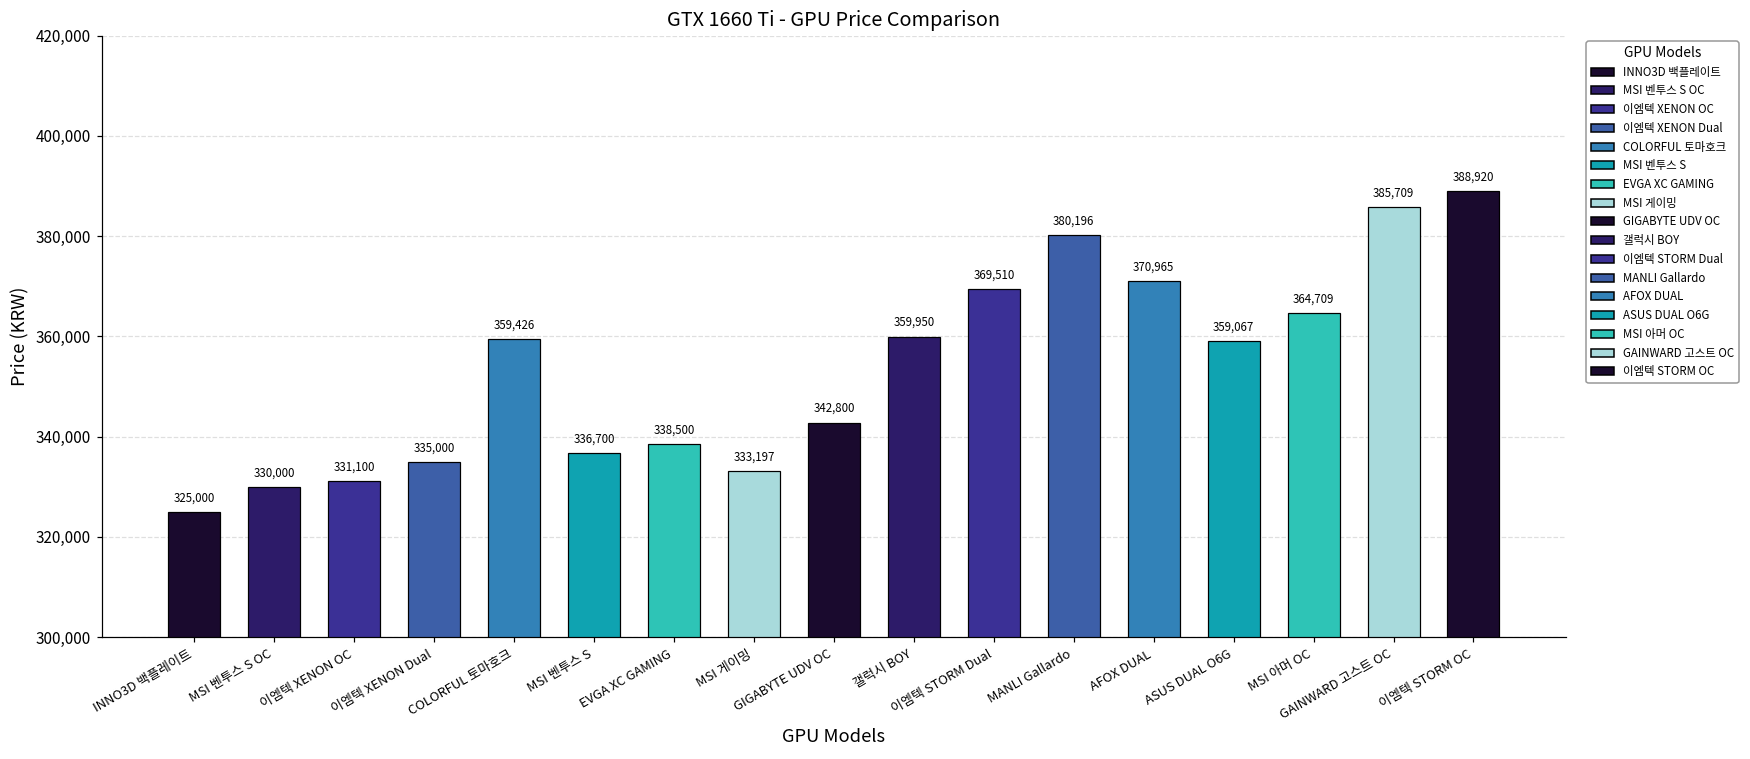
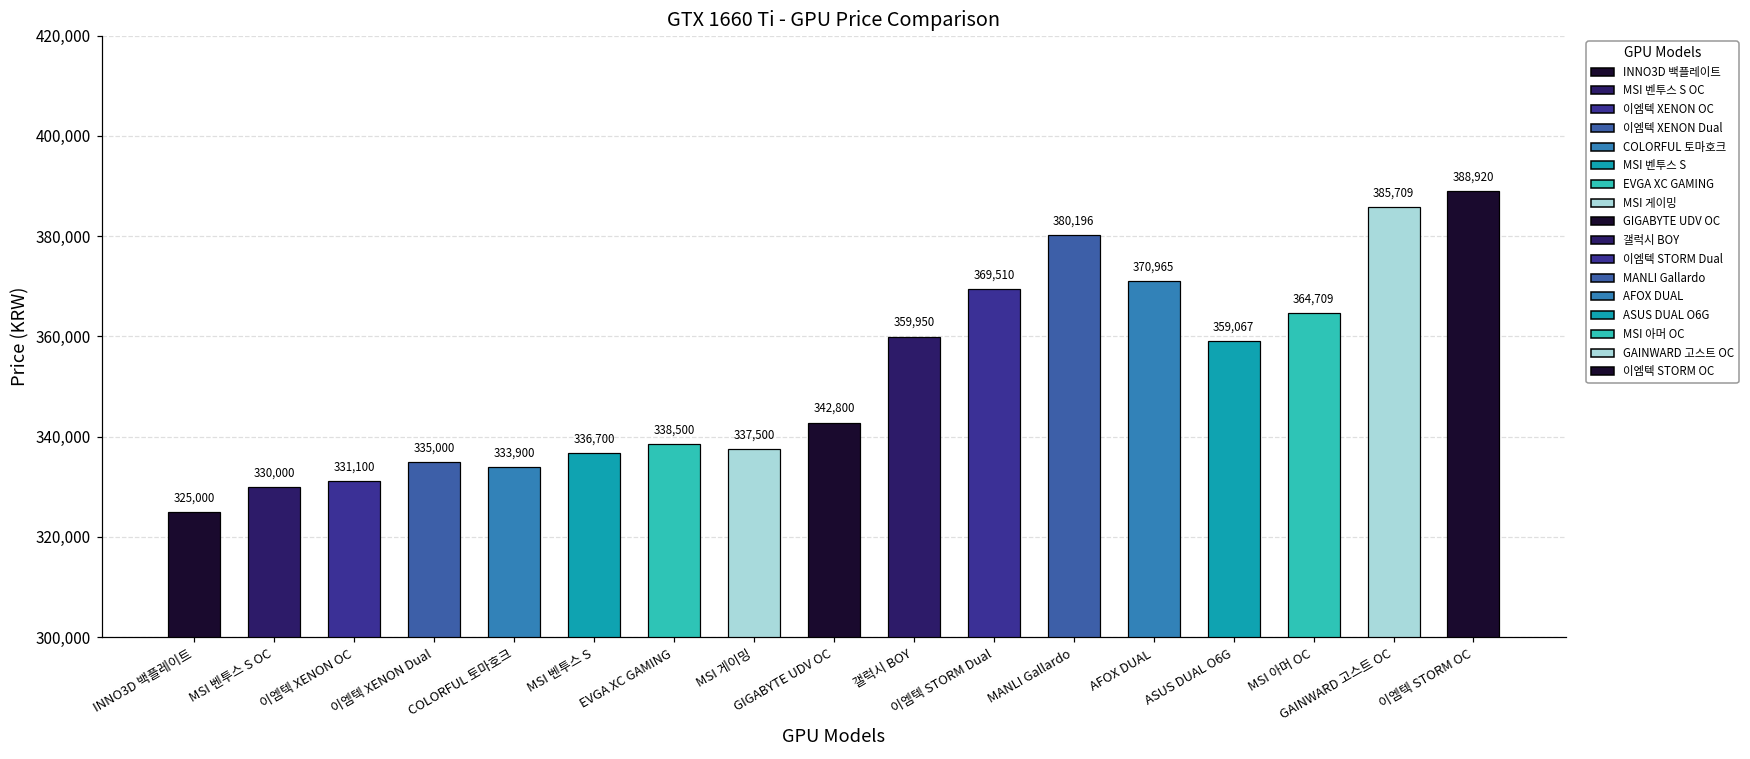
  {
    "INNO3D 백플레이트": "325,000",
    "MSI 벤투스 S OC": "330,000",
    "이엠텍 XENON OC": "331,100",
    "이엠텍 XENON Dual": "335,000",
-   "COLORFUL 토마호크": "359,426",
+   "COLORFUL 토마호크": "333,900",
    "MSI 벤투스 S": "336,700",
    "EVGA XC GAMING": "338,500",
-   "MSI 게이밍": "333,197",
+   "MSI 게이밍": "337,500",
    "GIGABYTE UDV OC": "342,800",
    "갤럭시 BOY": "359,950",
    "이엠텍 STORM Dual": "369,510",
    "MANLI Gallardo": "380,196",
    "AFOX DUAL": "370,965",
    "ASUS DUAL O6G": "359,067",
    "MSI 아머 OC": "364,709",
    "GAINWARD 고스트 OC": "385,709",
    "이엠텍 STORM OC": "388,920"
  }
